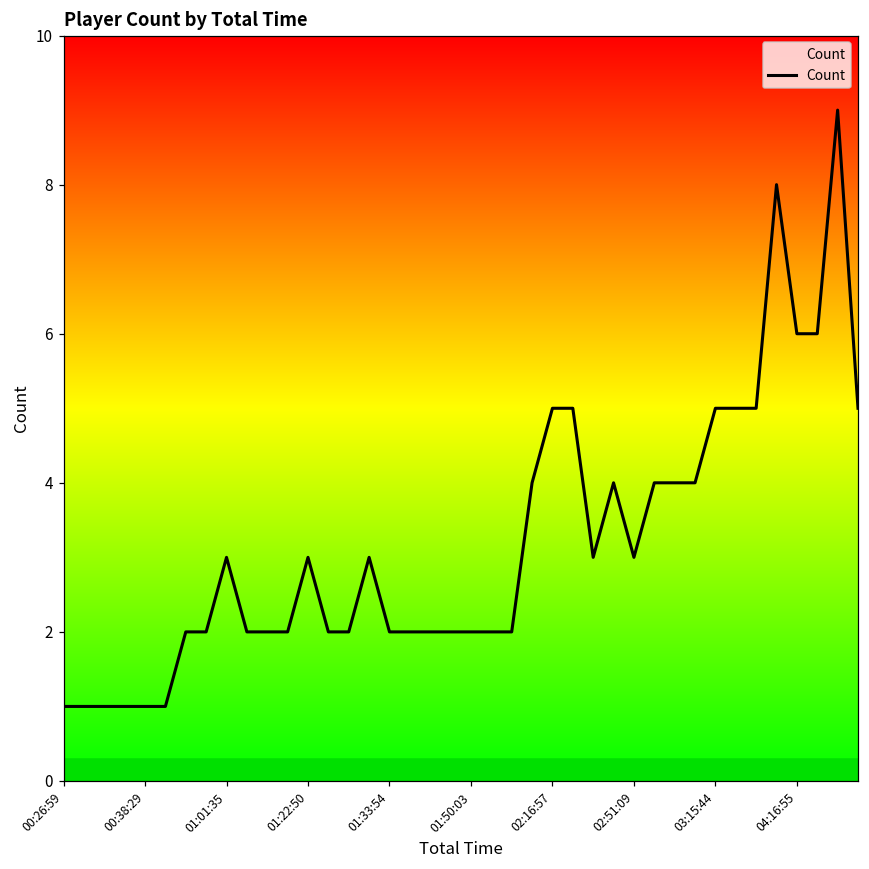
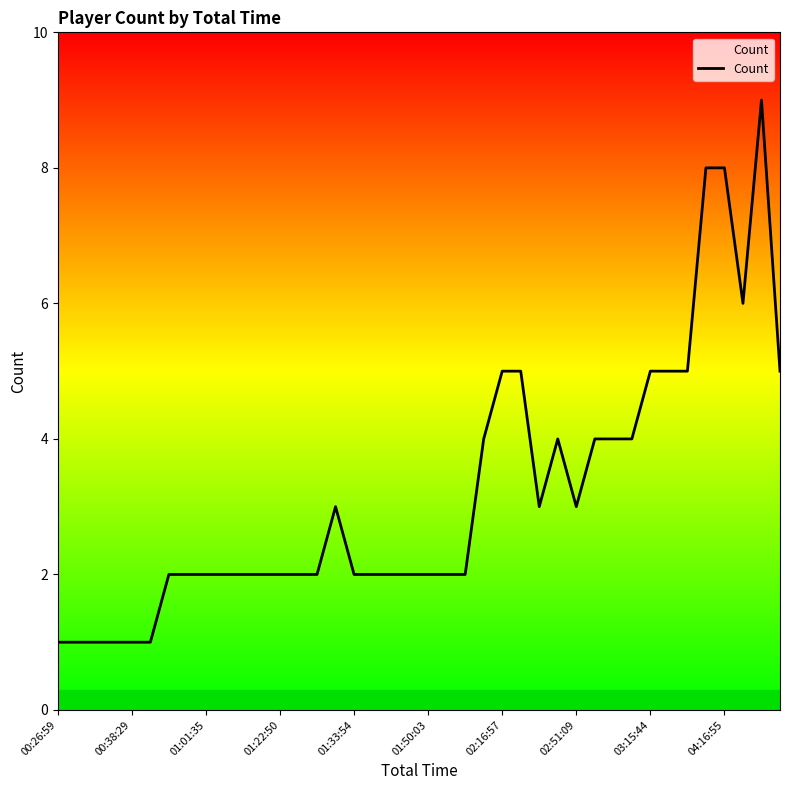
  {
    "00:26:59": 1,
    "00:38:29": 1,
-   "01:01:35": 3,
-   "01:22:50": 3,
+   "01:01:35": 2,
+   "01:22:50": 2,
    "01:33:54": 2,
    "01:50:03": 2,
    "02:16:57": 5,
    "02:51:09": 3,
    "03:15:44": 5,
-   "04:16:55": 6
+   "04:16:55": 8
  }
